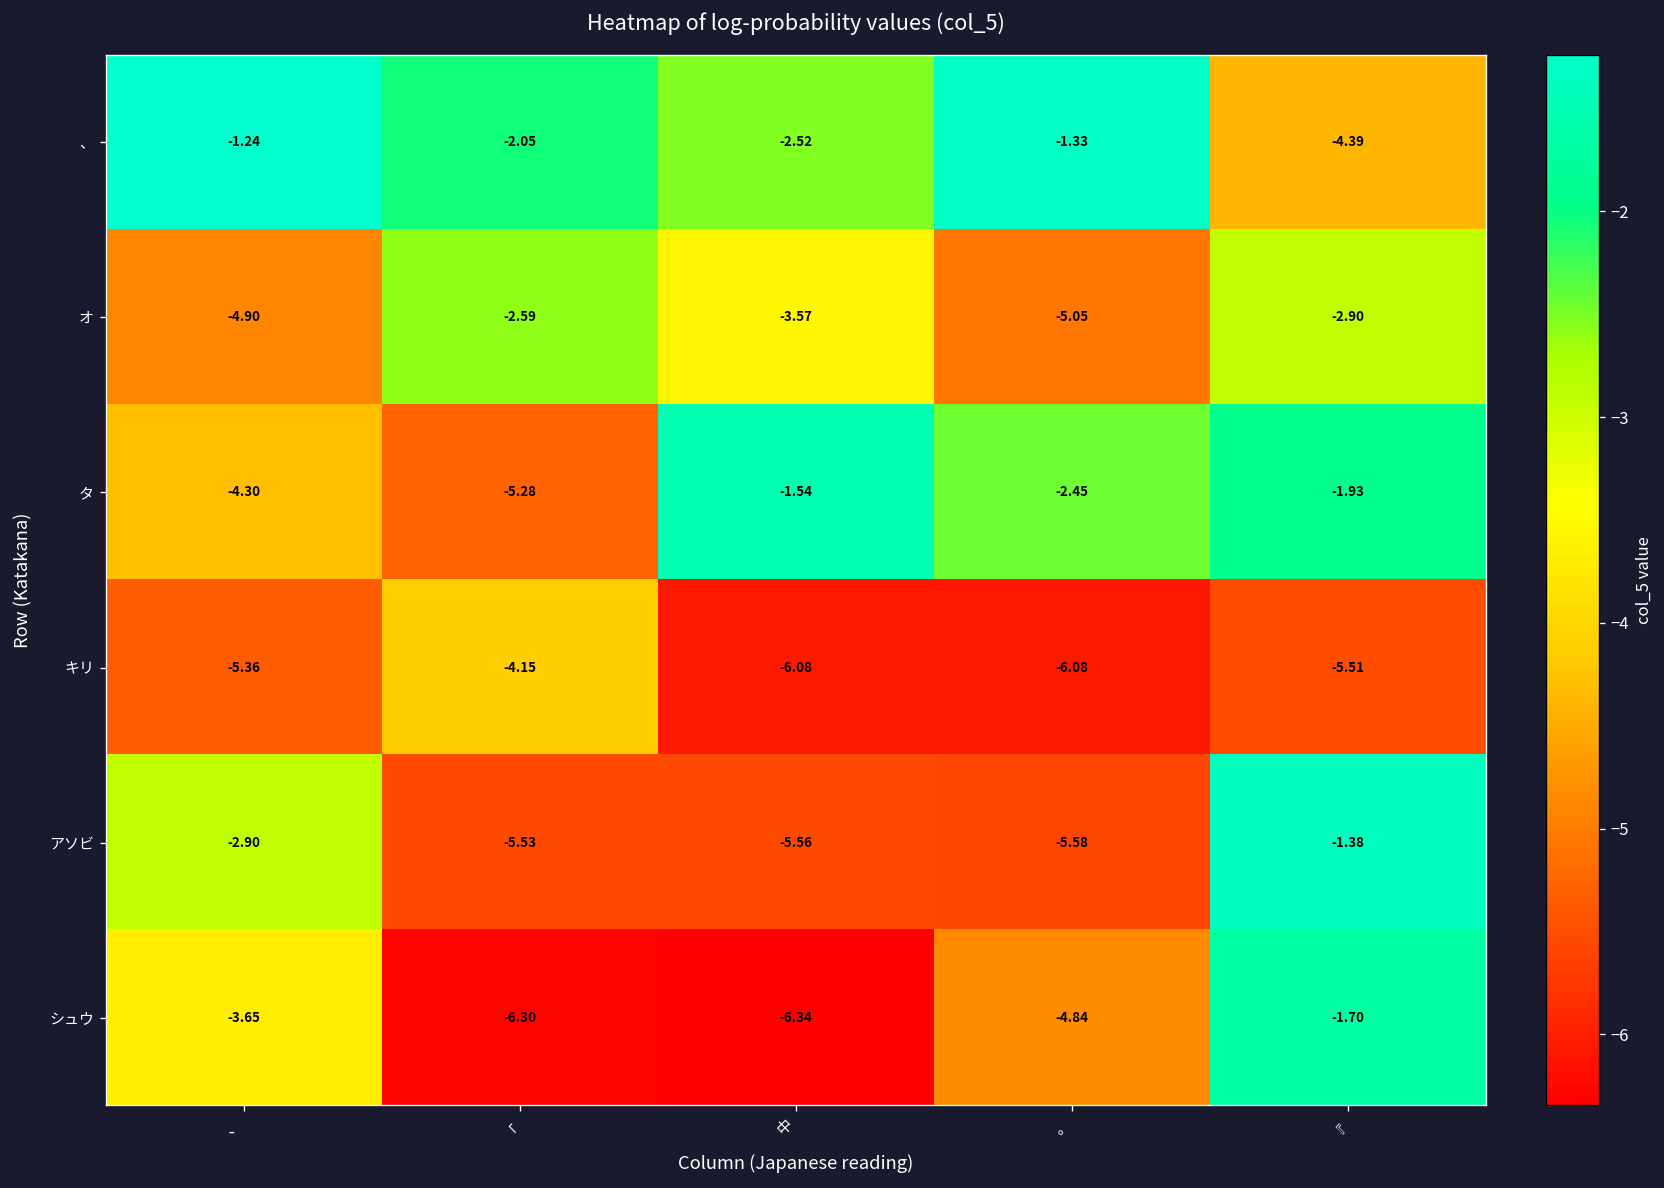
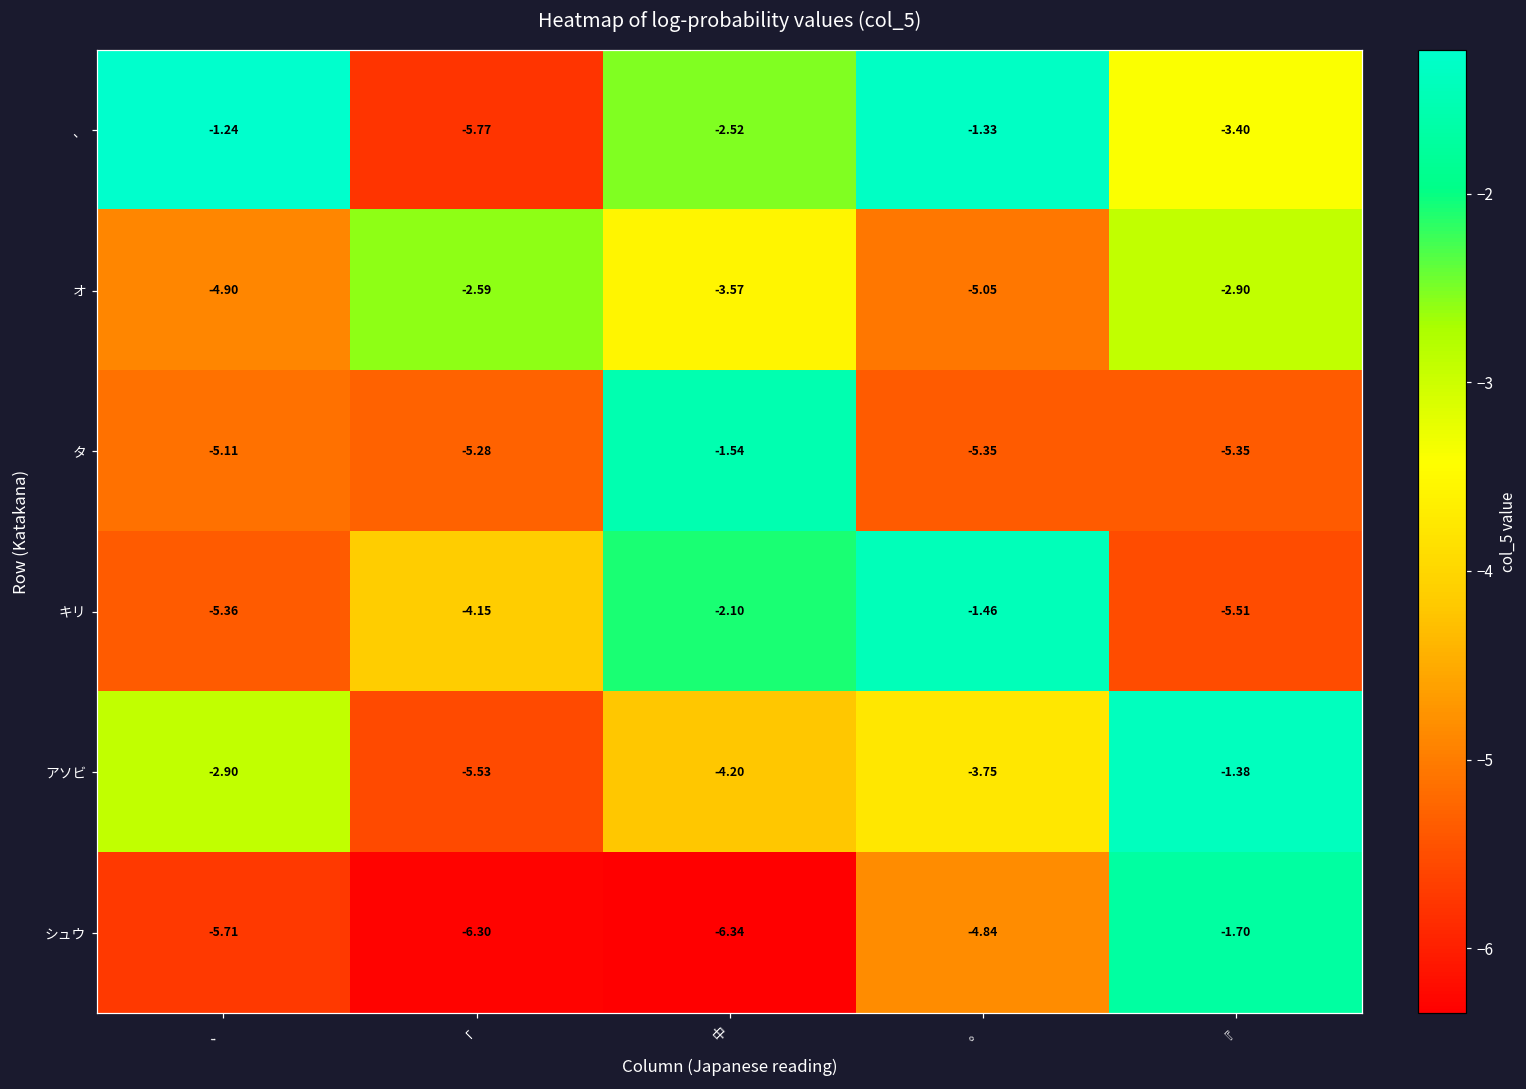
  {
    "、": {
      "、": -1.24,
-     "「": -2.05,
+     "「": -5.77,
      "中": -2.52,
      "。": -1.33,
-     "『": -4.39
+     "『": -3.40
    },
    "オ": {
      "、": -4.90,
      "「": -2.59,
      "中": -3.57,
      "。": -5.05,
      "『": -2.90
    },
    "タ": {
-     "、": -4.30,
+     "、": -5.11,
      "「": -5.28,
      "中": -1.54,
-     "。": -2.45,
-     "『": -1.93
+     "。": -5.35,
+     "『": -5.35
    },
    "キリ": {
      "、": -5.36,
      "「": -4.15,
-     "中": -6.08,
-     "。": -6.08,
+     "中": -2.10,
+     "。": -1.46,
      "『": -5.51
    },
    "アソビ": {
      "、": -2.90,
      "「": -5.53,
-     "中": -5.56,
-     "。": -5.58,
+     "中": -4.20,
+     "。": -3.75,
      "『": -1.38
    },
    "シュウ": {
-     "、": -3.65,
+     "、": -5.71,
      "「": -6.30,
      "中": -6.34,
      "。": -4.84,
      "『": -1.70
    }
  }
